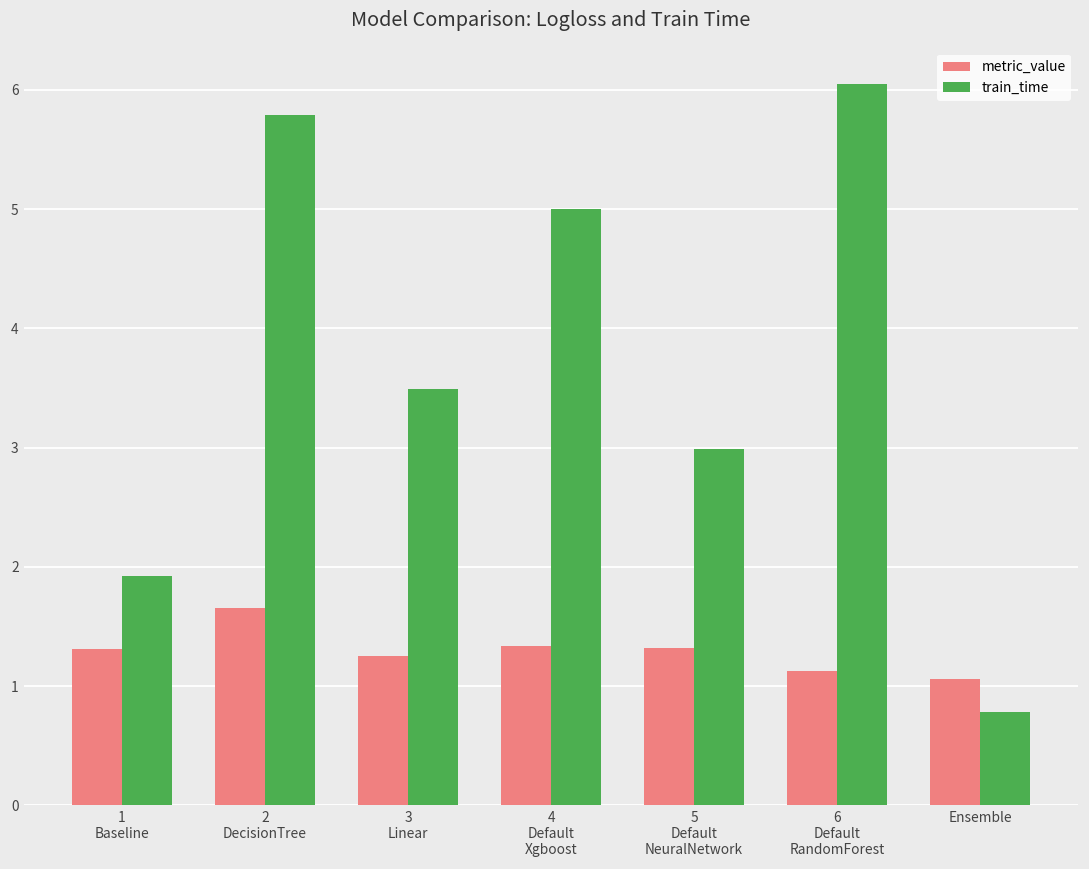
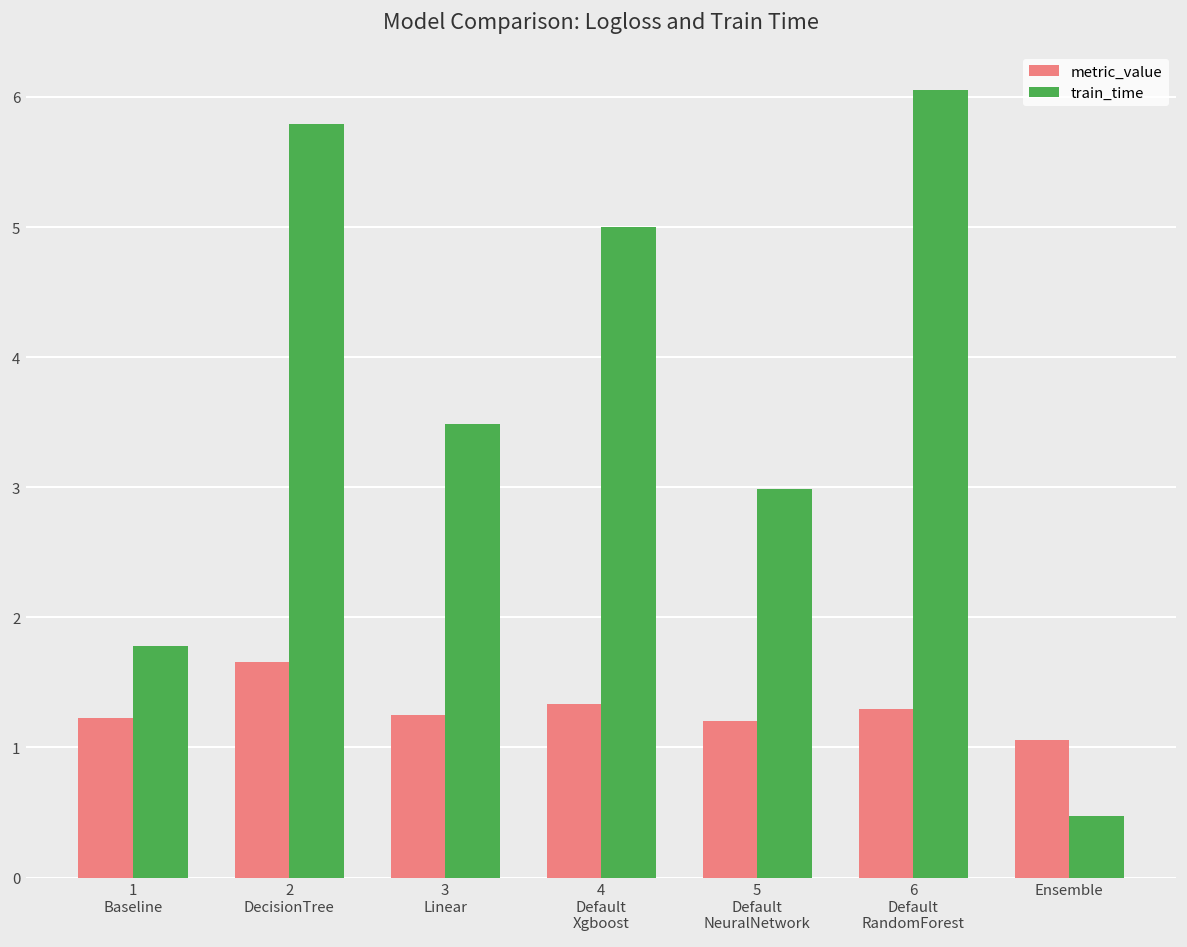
  {
    "metric_value": {
-     "1 Baseline": 1.31,
+     "1 Baseline": 1.23,
      "2 DecisionTree": 1.66,
      "3 Linear": 1.25,
      "4 Default Xgboost": 1.34,
-     "5 Default NeuralNetwork": 1.32,
-     "6 Default RandomForest": 1.13,
+     "5 Default NeuralNetwork": 1.20,
+     "6 Default RandomForest": 1.30,
      "Ensemble": 1.06
    },
    "train_time": {
-     "1 Baseline": 1.92,
+     "1 Baseline": 1.78,
      "2 DecisionTree": 5.79,
      "3 Linear": 3.49,
      "4 Default Xgboost": 5.00,
      "5 Default NeuralNetwork": 2.99,
      "6 Default RandomForest": 6.05,
-     "Ensemble": 0.78
+     "Ensemble": 0.47
    }
  }
